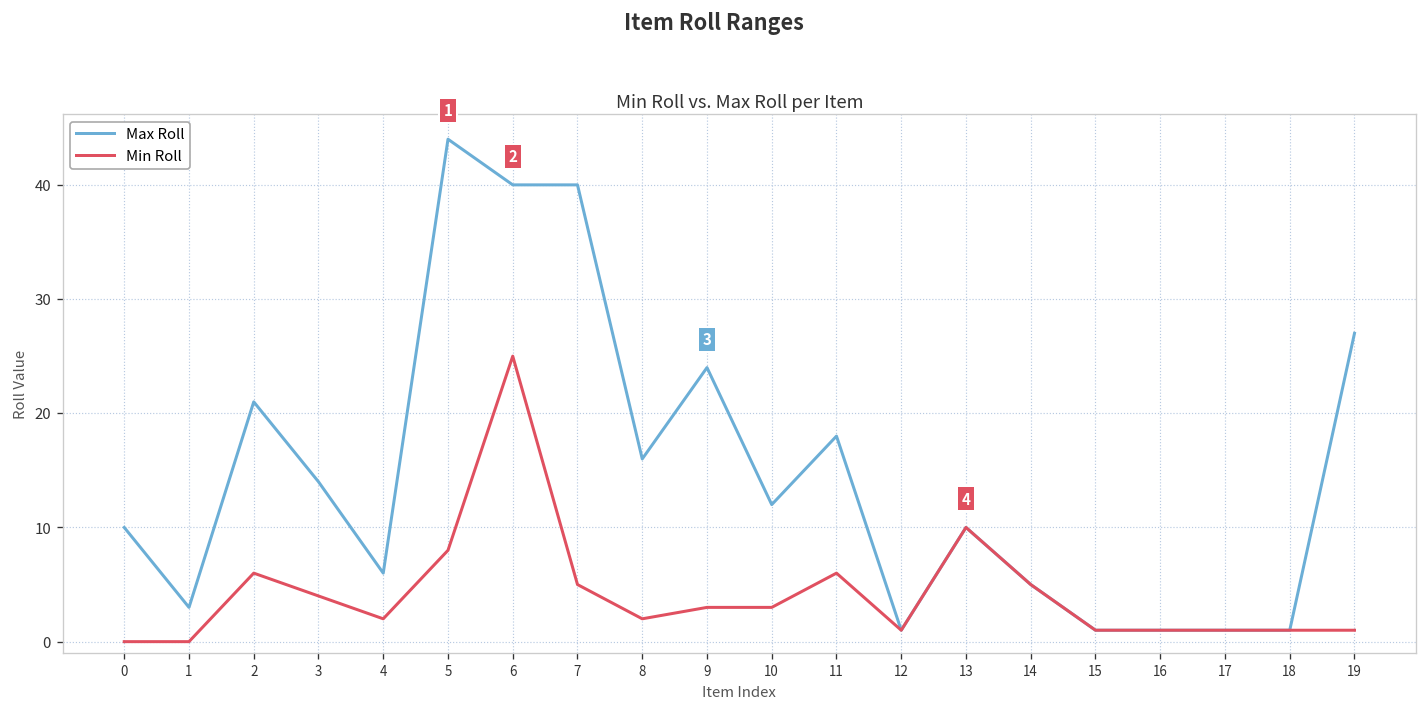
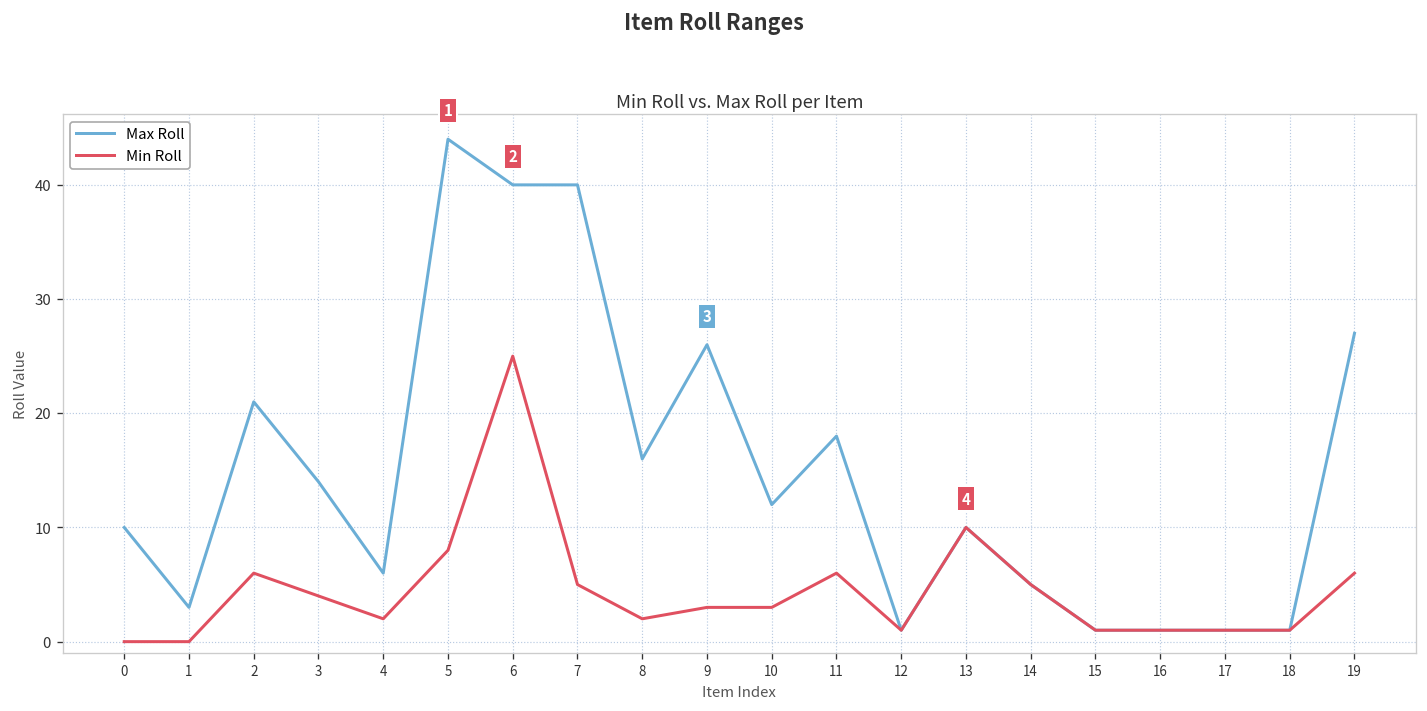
  {
    "Max Roll": {
      "0": 10,
      "1": 3,
      "2": 21,
      "3": 14,
      "4": 6,
      "7": 40,
      "8": 16,
-     "9": 24,
+     "9": 26,
      "10": 12,
      "11": 18,
      "19": 27
    },
    "Min Roll": {
      "0": 0,
      "1": 0,
      "2": 6,
      "3": 4,
      "4": 2,
      "5": 8,
      "6": 25,
      "7": 5,
      "8": 2,
      "9": 3,
      "10": 3,
      "11": 6,
-     "19": 1
+     "19": 6
    }
  }
